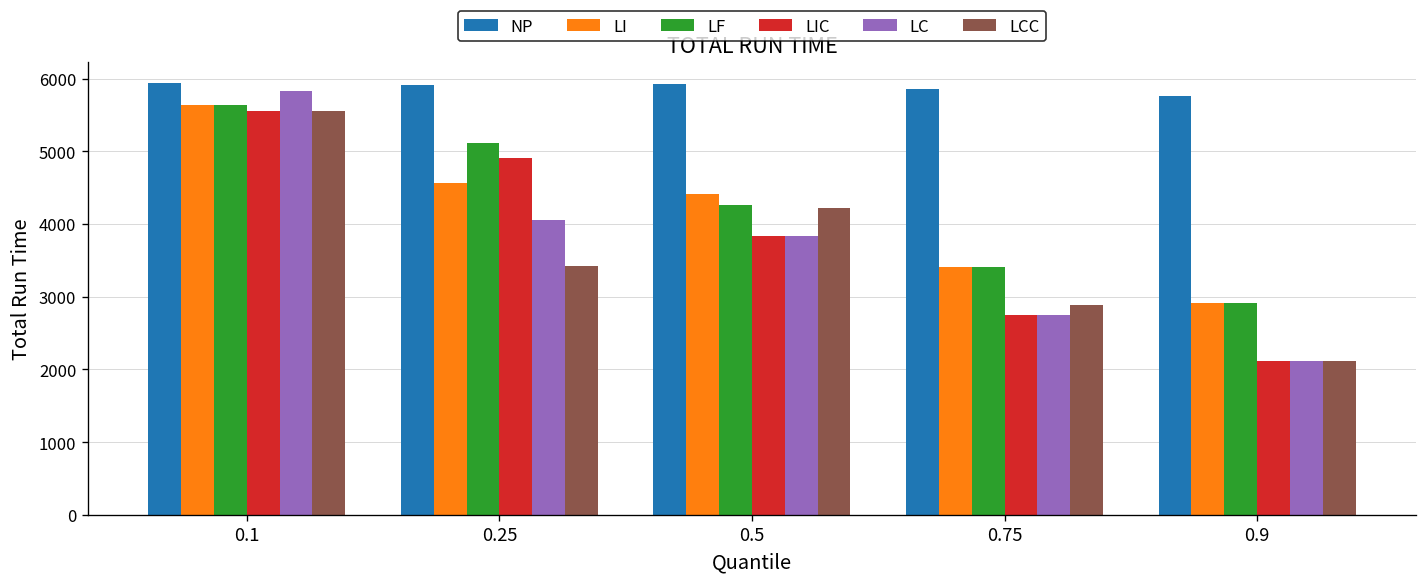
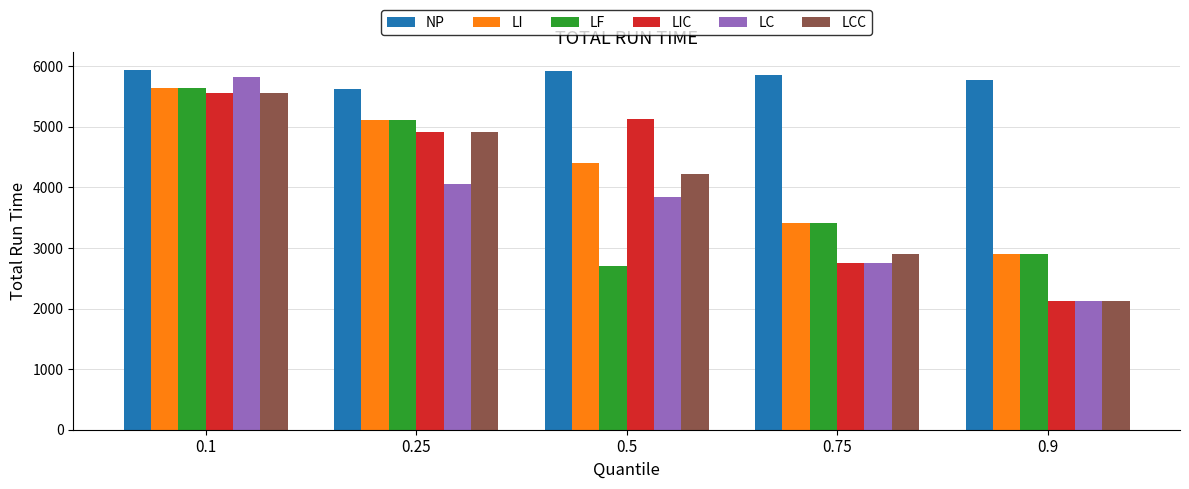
  {
    "NP": {
      "0.1": 5900,
-     "0.25": 5900,
+     "0.25": 5600,
      "0.5": 5900,
      "0.75": 5900,
      "0.9": 5800
    },
    "LI": {
      "0.1": 5600,
-     "0.25": 4600,
+     "0.25": 5100,
      "0.5": 4400,
      "0.75": 3400,
      "0.9": 2900
    },
    "LF": {
      "0.1": 5600,
      "0.25": 5100,
-     "0.5": 4300,
+     "0.5": 2700,
      "0.75": 3400,
      "0.9": 2900
    },
    "LIC": {
      "0.1": 5600,
      "0.25": 4900,
-     "0.5": 3800,
+     "0.5": 5100,
      "0.75": 2800,
      "0.9": 2100
    },
    "LC": {
      "0.1": 5800,
      "0.25": 4100,
      "0.5": 3800,
      "0.75": 2800,
      "0.9": 2100
    },
    "LCC": {
      "0.1": 5600,
-     "0.25": 3400,
+     "0.25": 4900,
      "0.5": 4200,
      "0.75": 2900,
      "0.9": 2100
    }
  }
